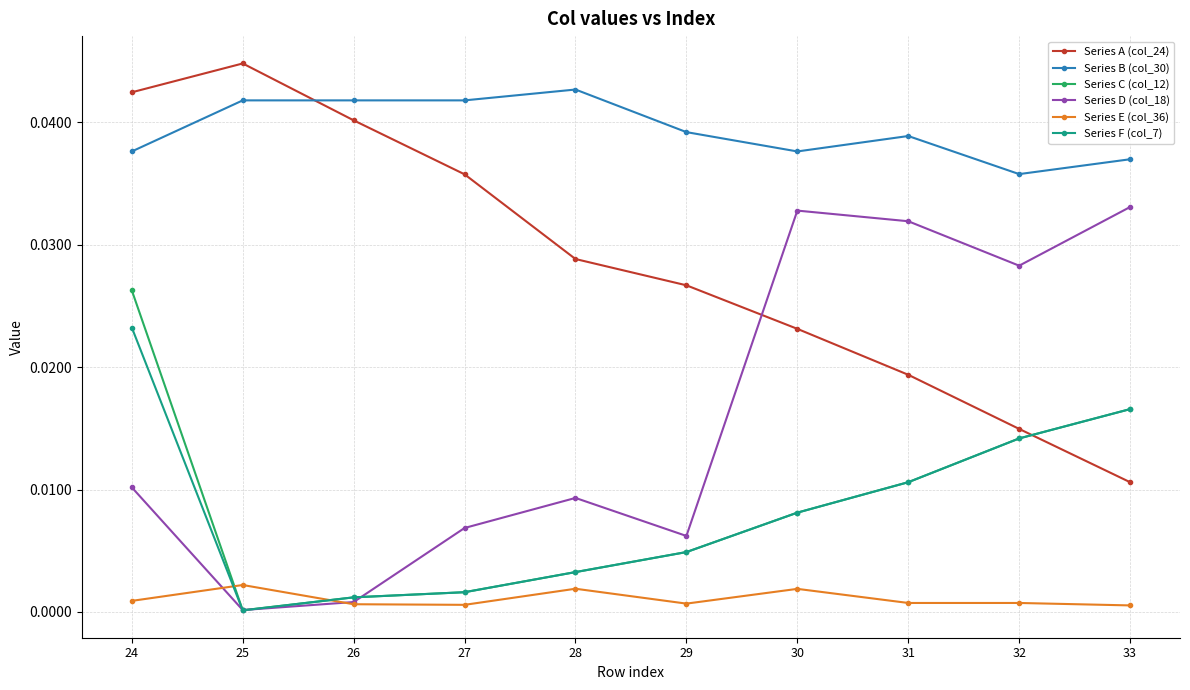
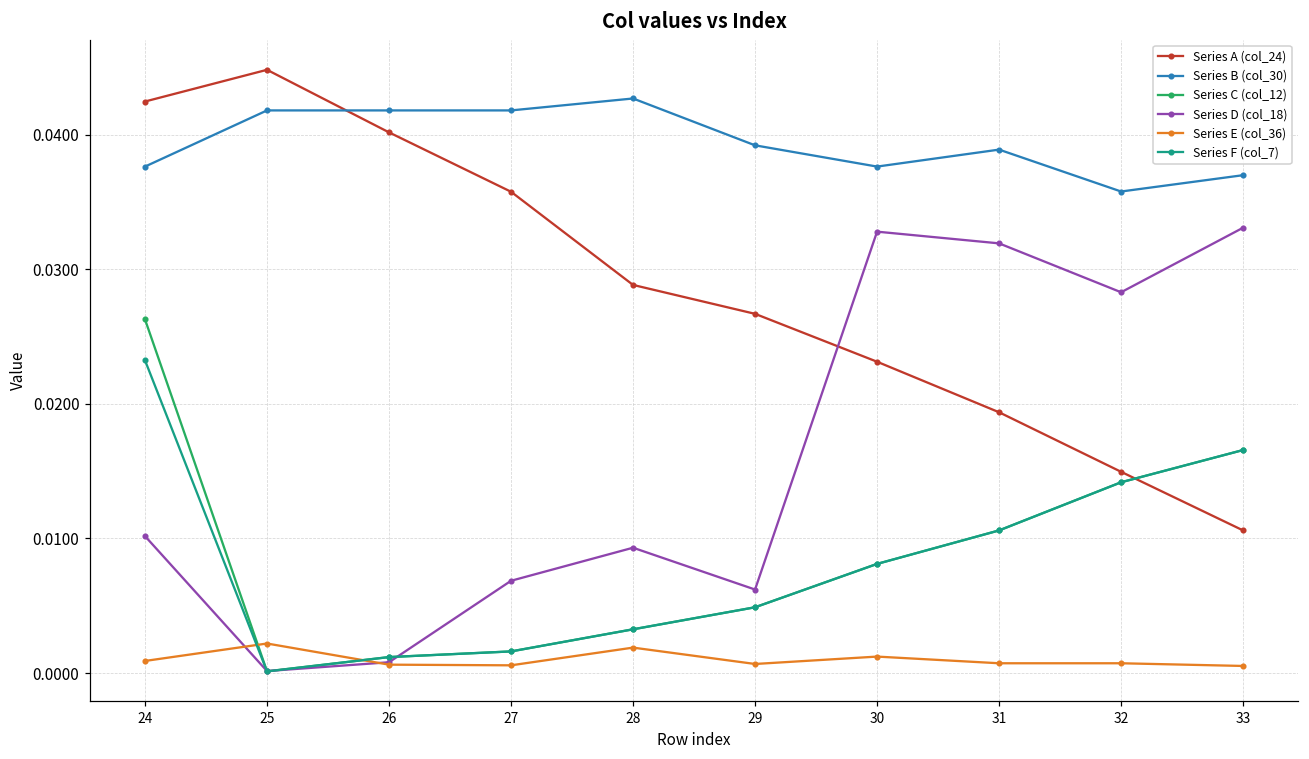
  {
    "Series A (col_24)": {
      "24": 0.0425,
      "25": 0.0448,
      "26": 0.0402,
      "27": 0.0358,
      "28": 0.0288,
      "29": 0.0267,
      "30": 0.0231,
      "31": 0.0194,
      "32": 0.0150,
      "33": 0.0106
    },
    "Series B (col_30)": {
      "24": 0.0376,
      "25": 0.0418,
      "26": 0.0418,
      "27": 0.0418,
      "28": 0.0427,
      "29": 0.0392,
      "30": 0.0376,
      "31": 0.0389,
      "32": 0.0358,
      "33": 0.0370
    },
    "Series D (col_18)": {
      "24": 0.0102,
      "27": 0.0069,
      "28": 0.0093,
      "29": 0.0062,
      "30": 0.0328,
      "31": 0.0319,
      "32": 0.0283,
      "33": 0.0331
    },
    "Series E (col_36)": {
      "24": 0.0009,
      "25": 0.0022,
      "27": 0.0006,
      "28": 0.0019,
      "29": 0.0007,
-     "30": 0.0019,
+     "30": 0.0012,
      "31": 0.0007,
      "32": 0.0007,
      "33": 0.0005
    }
  }
